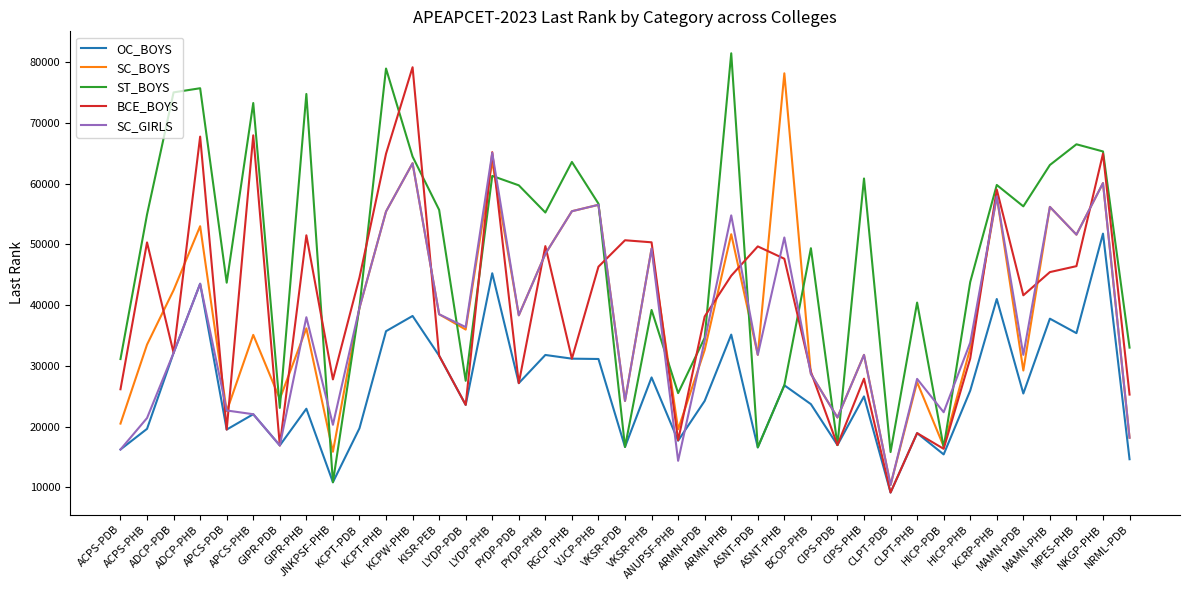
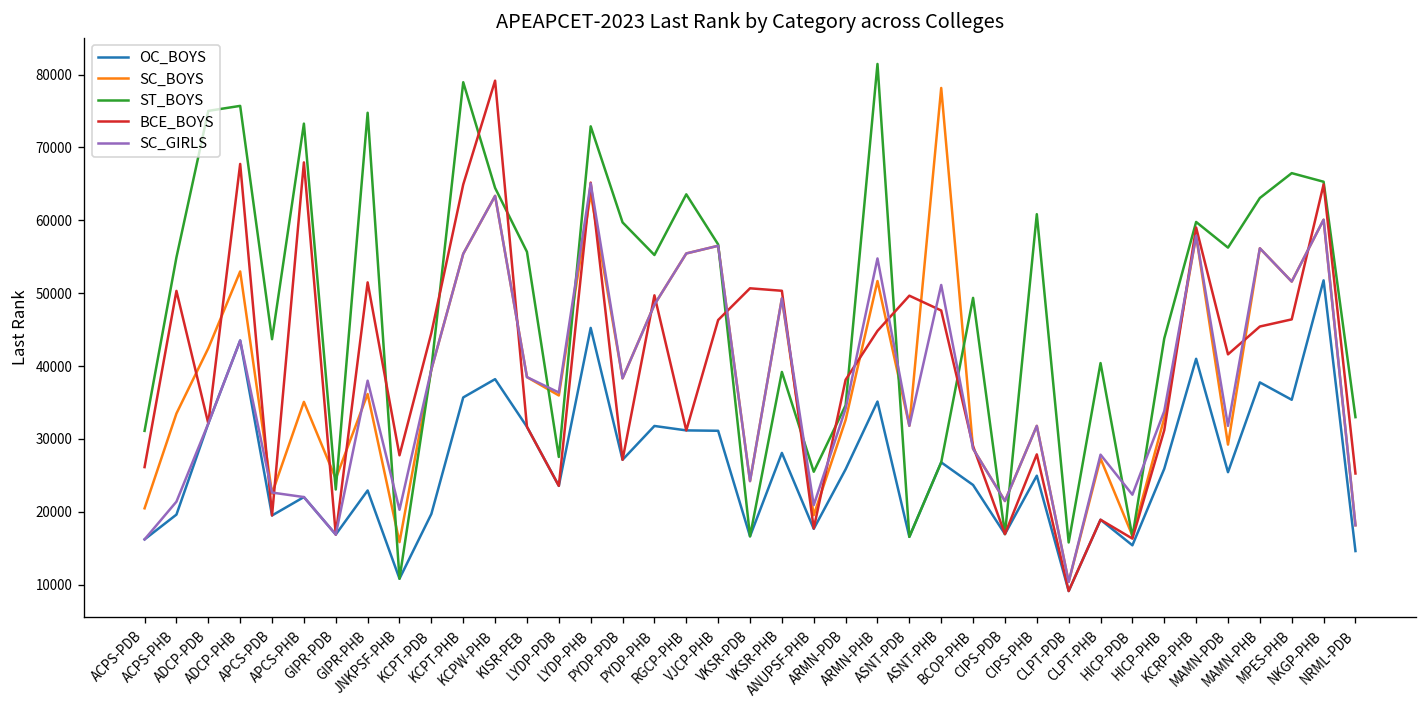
  {
    "OC_BOYS": {
      "ACPS-PHB": 20000,
      "GIPR-PHB": 23000,
      "KCPT-PDB": 20000,
      "KCPT-PHB": 36000,
      "KCPW-PHB": 38000,
      "LYDP-PHB": 45000,
      "PYDP-PHB": 32000,
      "VJCP-PHB": 31000,
      "VKSR-PHB": 28000,
-     "ARMN-PDB": 24000,
+     "ARMN-PDB": 26000,
      "ARMN-PHB": 35000,
      "BCOP-PHB": 24000,
      "CIPS-PHB": 25000,
      "HICP-PDB": 15000,
      "HICP-PHB": 26000,
      "KCRP-PHB": 41000,
      "MAMN-PDB": 25000,
      "MAMN-PHB": 38000,
      "MPES-PHB": 35000,
      "NKGP-PHB": 52000,
      "NRML-PDB": 15000
    },
    "SC_BOYS": {
      "ACPS-PDB": 20000,
      "ACPS-PHB": 33000,
      "ADCP-PDB": 42000,
      "ADCP-PHB": 53000,
      "APCS-PHB": 35000,
      "GIPR-PDB": 25000,
      "GIPR-PHB": 36000,
      "JNKPSF-PHB": 16000,
      "LYDP-PHB": 64000,
      "ANUPSF-PHB": 20000,
      "ARMN-PDB": 33000,
      "ARMN-PHB": 52000,
      "ASNT-PHB": 78000,
      "CLPT-PHB": 27000,
      "HICP-PHB": 33000,
      "MAMN-PDB": 29000
    },
    "ST_BOYS": {
      "ACPS-PDB": 31000,
      "ACPS-PHB": 55000,
      "ADCP-PHB": 76000,
      "APCS-PDB": 44000,
      "APCS-PHB": 73000,
      "GIPR-PDB": 23000,
      "GIPR-PHB": 75000,
      "KCPT-PHB": 79000,
      "KCPW-PHB": 64000,
      "KISR-PEB": 56000,
      "LYDP-PDB": 28000,
-     "LYDP-PHB": 61000,
+     "LYDP-PHB": 73000,
      "PYDP-PDB": 60000,
      "PYDP-PHB": 55000,
      "RGCP-PHB": 64000,
      "VKSR-PHB": 39000,
      "ANUPSF-PHB": 25000,
      "ARMN-PDB": 35000,
      "ARMN-PHB": 81000,
      "BCOP-PHB": 49000,
      "CIPS-PHB": 61000,
      "CLPT-PDB": 16000,
      "CLPT-PHB": 40000,
      "HICP-PHB": 44000,
      "KCRP-PHB": 60000,
      "MAMN-PDB": 56000,
      "MAMN-PHB": 63000,
      "MPES-PHB": 66000,
      "NRML-PDB": 33000
    },
    "BCE_BOYS": {
      "ACPS-PDB": 26000,
      "ACPS-PHB": 50000,
      "ADCP-PHB": 68000,
      "APCS-PHB": 68000,
      "GIPR-PHB": 51000,
      "JNKPSF-PHB": 28000,
      "KCPT-PDB": 45000,
      "KCPT-PHB": 65000,
      "KCPW-PHB": 79000,
      "PYDP-PHB": 50000,
      "VJCP-PHB": 46000,
      "VKSR-PDB": 51000,
      "VKSR-PHB": 50000,
      "ARMN-PDB": 38000,
      "ARMN-PHB": 45000,
      "ASNT-PDB": 50000,
      "ASNT-PHB": 48000,
      "CIPS-PHB": 28000,
      "HICP-PHB": 31000,
      "KCRP-PHB": 59000,
      "MAMN-PDB": 42000,
      "MAMN-PHB": 45000,
      "MPES-PHB": 46000,
      "NRML-PDB": 25000
    },
    "SC_GIRLS": {
      "ACPS-PHB": 21000,
      "GIPR-PHB": 38000,
      "JNKPSF-PHB": 20000,
-     "ANUPSF-PHB": 14000,
+     "ANUPSF-PHB": 21000,
      "ARMN-PDB": 34000,
      "ARMN-PHB": 55000,
      "ASNT-PHB": 51000,
      "CLPT-PHB": 28000,
      "HICP-PDB": 22000,
      "HICP-PHB": 34000,
      "MAMN-PDB": 32000
    }
  }
